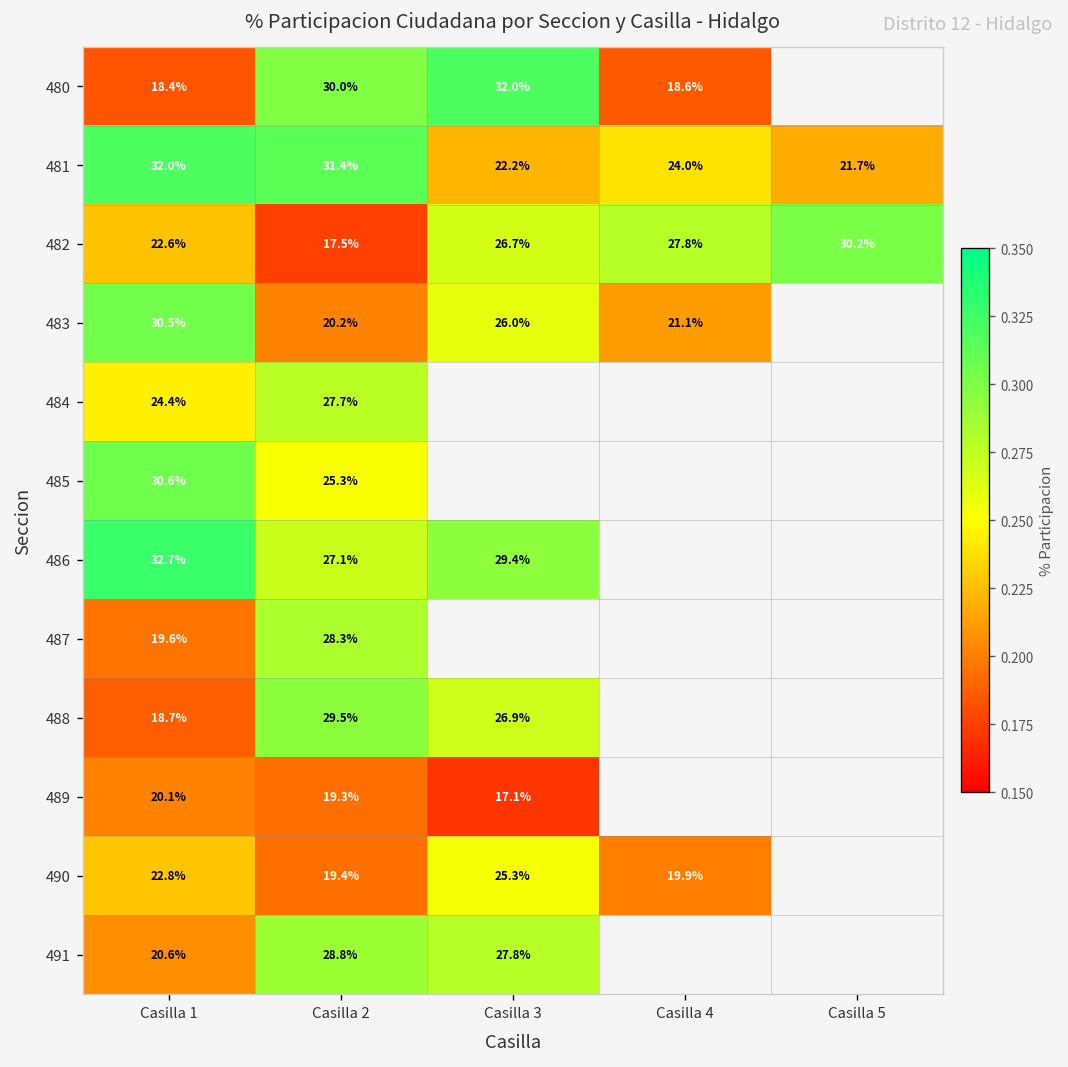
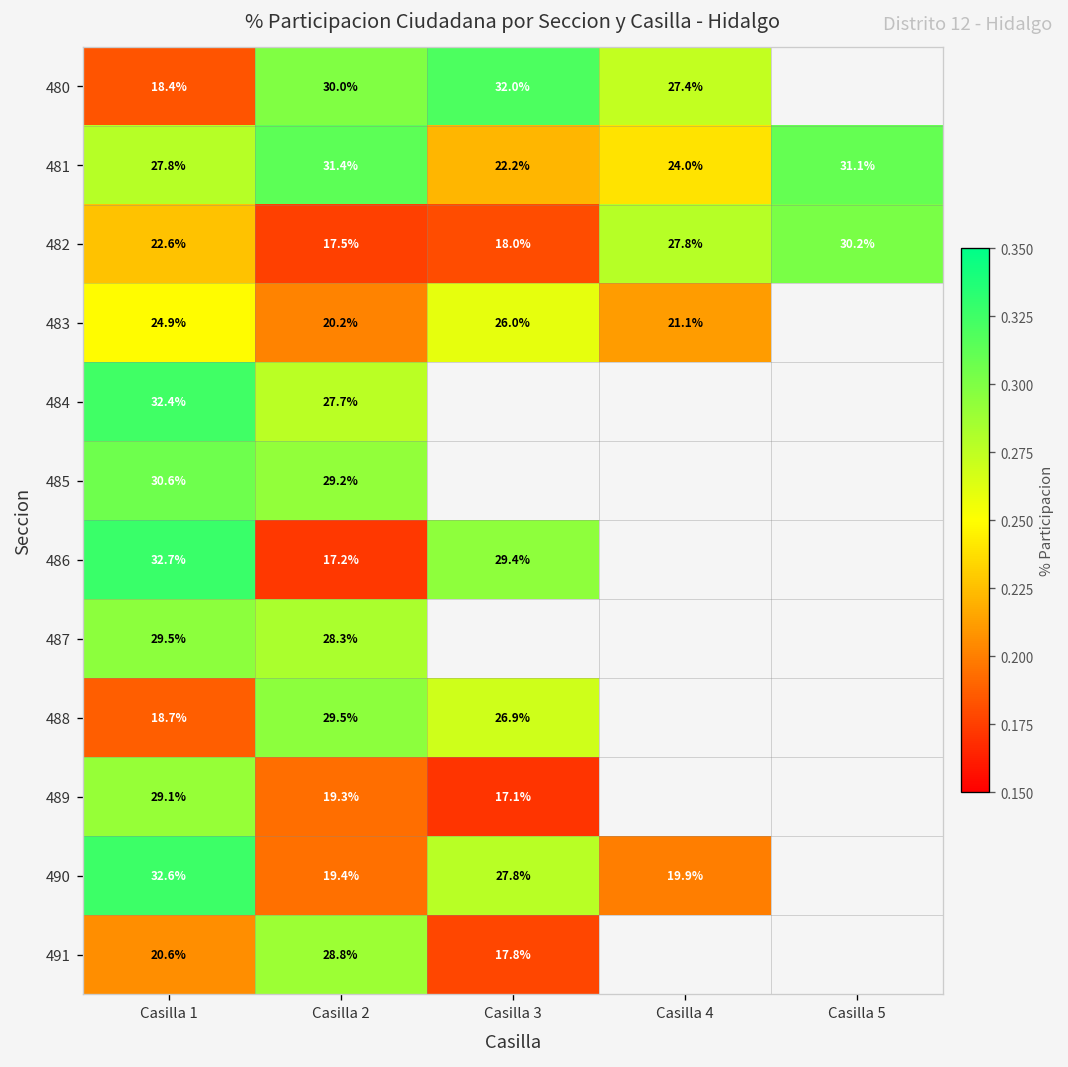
  {
    "480": {
      "Casilla 1": "18.4%",
      "Casilla 2": "30.0%",
      "Casilla 3": "32.0%",
-     "Casilla 4": "18.6%"
+     "Casilla 4": "27.4%"
    },
    "481": {
-     "Casilla 1": "32.0%",
+     "Casilla 1": "27.8%",
      "Casilla 2": "31.4%",
      "Casilla 3": "22.2%",
      "Casilla 4": "24.0%",
-     "Casilla 5": "21.7%"
+     "Casilla 5": "31.1%"
    },
    "482": {
      "Casilla 1": "22.6%",
      "Casilla 2": "17.5%",
-     "Casilla 3": "26.7%",
+     "Casilla 3": "18.0%",
      "Casilla 4": "27.8%",
      "Casilla 5": "30.2%"
    },
    "483": {
-     "Casilla 1": "30.5%",
+     "Casilla 1": "24.9%",
      "Casilla 2": "20.2%",
      "Casilla 3": "26.0%",
      "Casilla 4": "21.1%"
    },
    "484": {
-     "Casilla 1": "24.4%",
+     "Casilla 1": "32.4%",
      "Casilla 2": "27.7%"
    },
    "485": {
      "Casilla 1": "30.6%",
-     "Casilla 2": "25.3%"
+     "Casilla 2": "29.2%"
    },
    "486": {
      "Casilla 1": "32.7%",
-     "Casilla 2": "27.1%",
+     "Casilla 2": "17.2%",
      "Casilla 3": "29.4%"
    },
    "487": {
-     "Casilla 1": "19.6%",
+     "Casilla 1": "29.5%",
      "Casilla 2": "28.3%"
    },
    "488": {
      "Casilla 1": "18.7%",
      "Casilla 2": "29.5%",
      "Casilla 3": "26.9%"
    },
    "489": {
-     "Casilla 1": "20.1%",
+     "Casilla 1": "29.1%",
      "Casilla 2": "19.3%",
      "Casilla 3": "17.1%"
    },
    "490": {
-     "Casilla 1": "22.8%",
+     "Casilla 1": "32.6%",
      "Casilla 2": "19.4%",
-     "Casilla 3": "25.3%",
+     "Casilla 3": "27.8%",
      "Casilla 4": "19.9%"
    },
    "491": {
      "Casilla 1": "20.6%",
      "Casilla 2": "28.8%",
-     "Casilla 3": "27.8%"
+     "Casilla 3": "17.8%"
    }
  }
